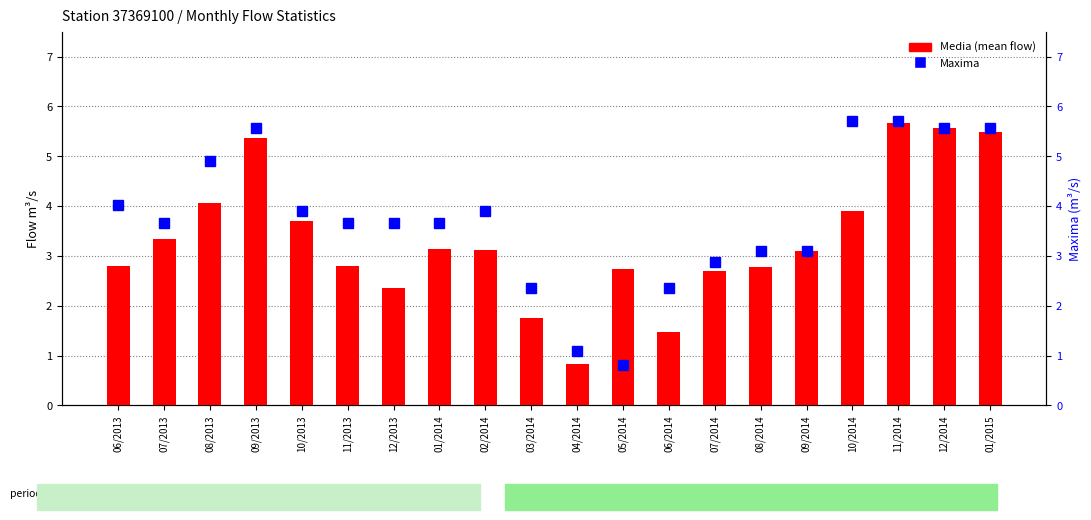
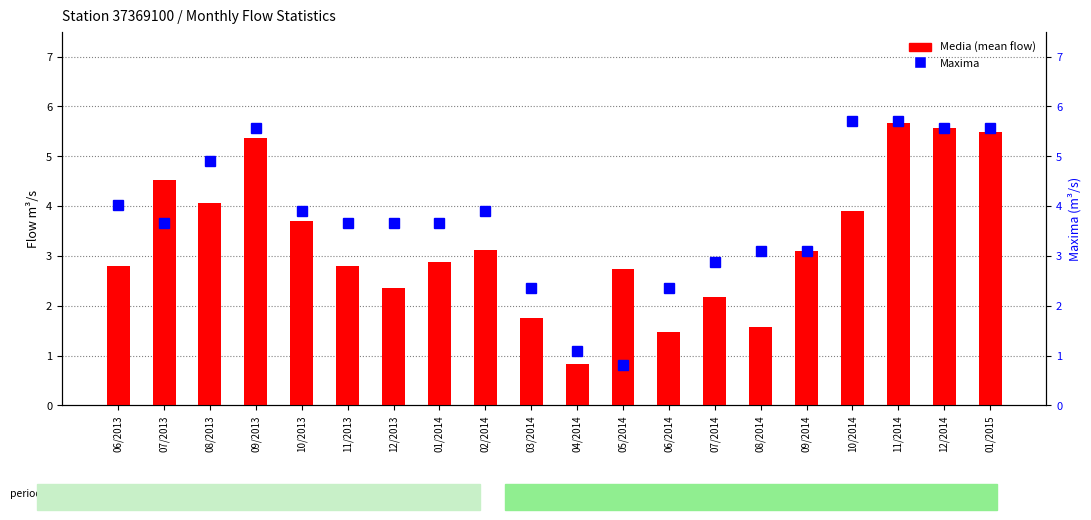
  {
    "Media (mean flow)": {
      "06/2013": 2.8,
-     "07/2013": 3.3,
+     "07/2013": 4.5,
      "08/2013": 4.1,
      "09/2013": 5.4,
      "10/2013": 3.7,
      "11/2013": 2.8,
      "12/2013": 2.4,
-     "01/2014": 3.1,
+     "01/2014": 2.9,
      "02/2014": 3.1,
      "03/2014": 1.7,
      "04/2014": 0.8,
      "05/2014": 2.7,
      "06/2014": 1.5,
-     "07/2014": 2.7,
-     "08/2014": 2.8,
+     "07/2014": 2.2,
+     "08/2014": 1.6,
      "09/2014": 3.1,
      "10/2014": 3.9,
      "11/2014": 5.7,
      "12/2014": 5.6,
      "01/2015": 5.5
    }
  }
